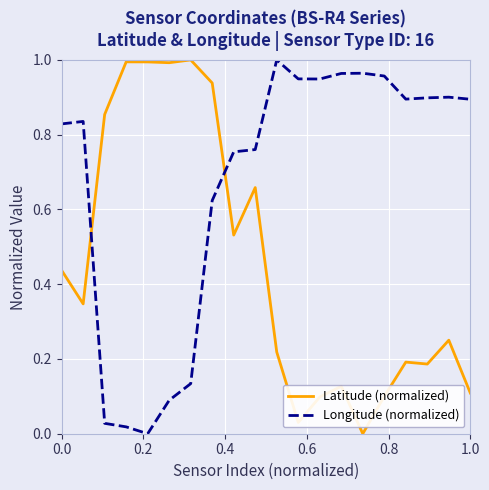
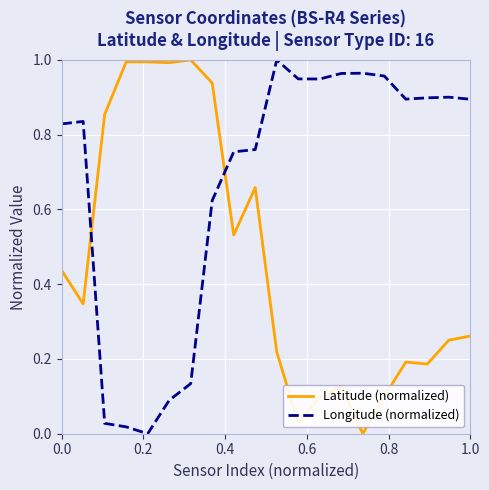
  {
    "Latitude (normalized)": {
      "0.0": 0.44,
-     "1.0": 0.11
+     "1.0": 0.26
    },
    "Longitude (normalized)": {
      "0.0": 0.83,
      "1.0": 0.89
    }
  }
